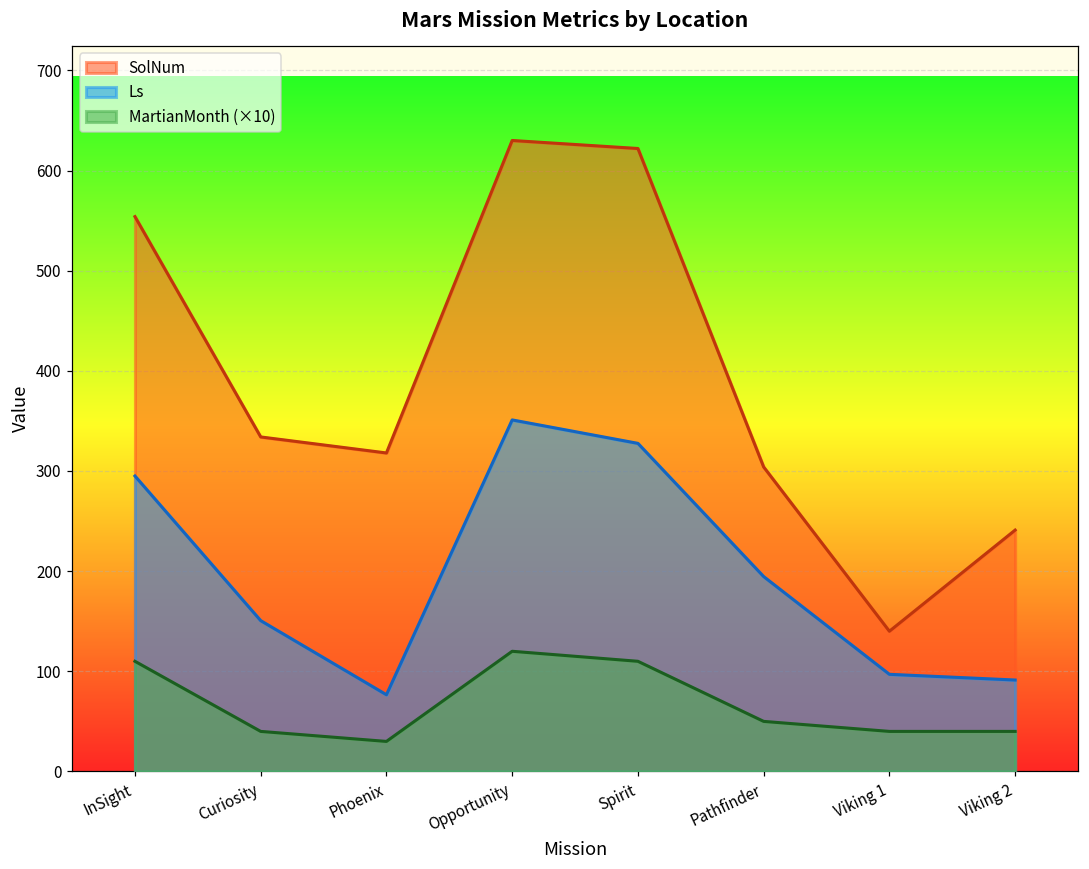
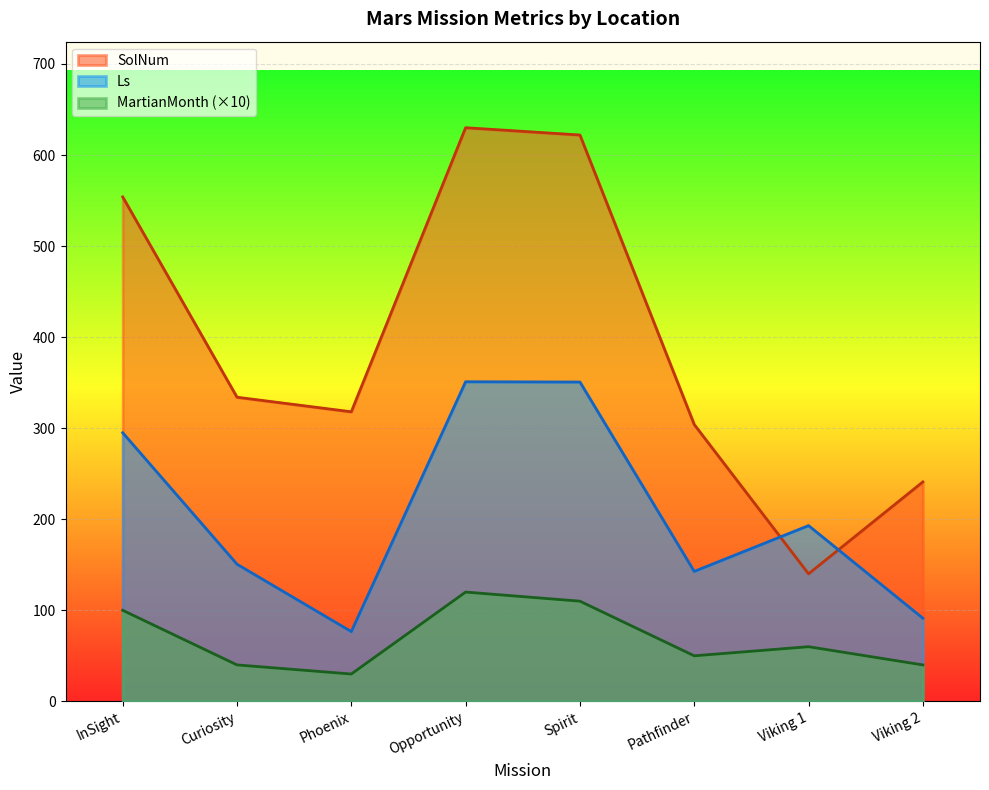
  {
    "SolNum": {
      "InSight": 550,
      "Curiosity": 330,
      "Phoenix": 320,
      "Opportunity": 630,
      "Spirit": 620,
      "Pathfinder": 300,
      "Viking 1": 140,
      "Viking 2": 240
    },
    "Ls": {
      "InSight": 300,
      "Curiosity": 150,
      "Phoenix": 80,
      "Opportunity": 350,
-     "Spirit": 330,
-     "Pathfinder": 190,
-     "Viking 1": 100,
+     "Spirit": 350,
+     "Pathfinder": 140,
+     "Viking 1": 190,
      "Viking 2": 90
    },
    "MartianMonth (×10)": {
-     "InSight": 110,
+     "InSight": 100,
      "Curiosity": 40,
      "Phoenix": 30,
      "Opportunity": 120,
      "Spirit": 110,
      "Pathfinder": 50,
-     "Viking 1": 40,
+     "Viking 1": 60,
      "Viking 2": 40
    }
  }
